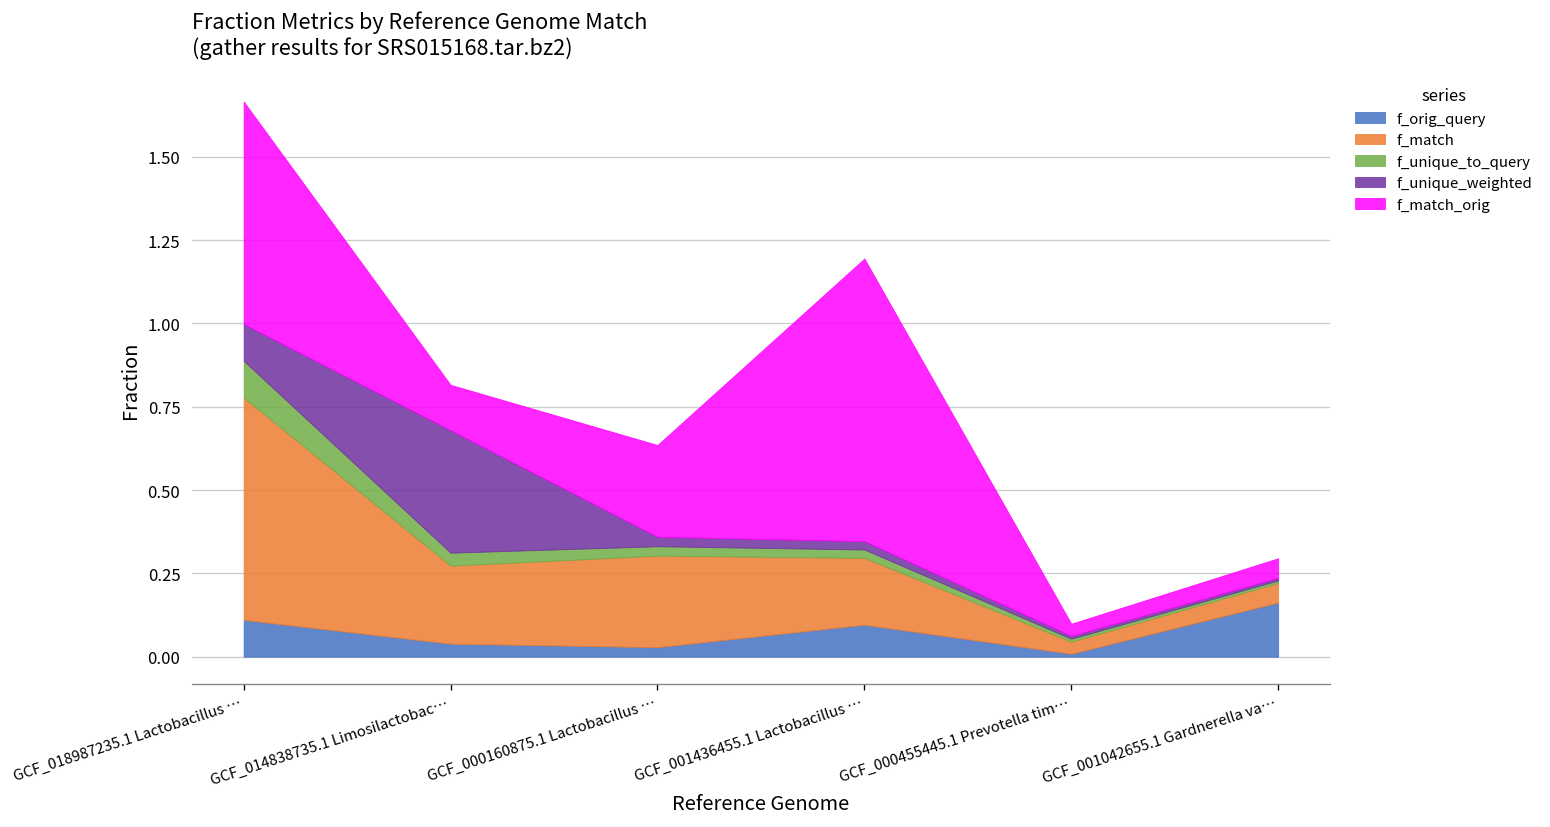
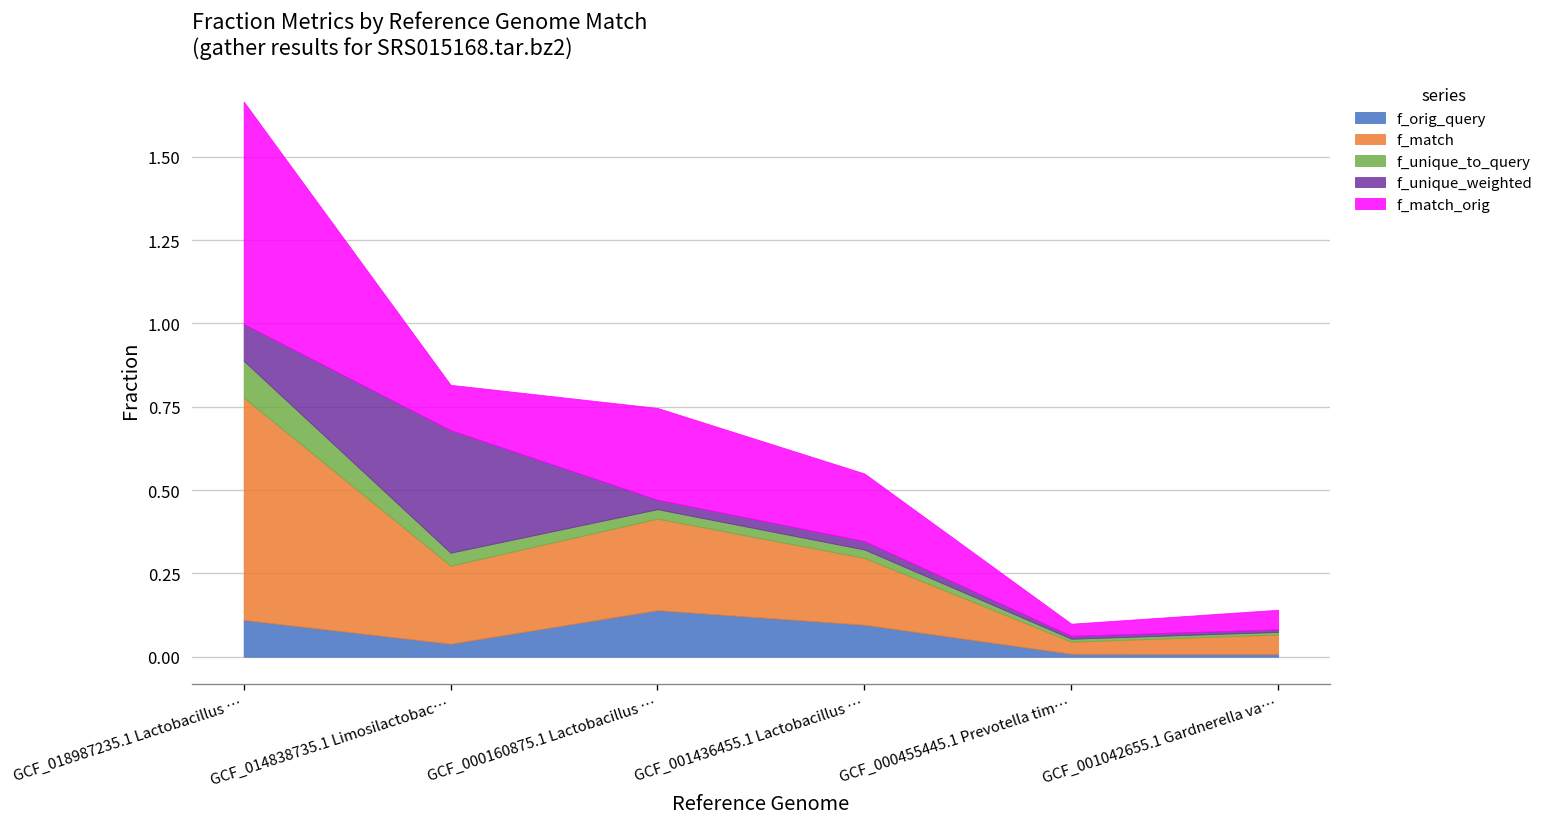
  {
    "f_orig_query": {
      "GCF_018987235.1 Lactobacillus …": 0.11,
      "GCF_014838735.1 Limosilactobac…": 0.04,
-     "GCF_000160875.1 Lactobacillus …": 0.03,
+     "GCF_000160875.1 Lactobacillus …": 0.14,
      "GCF_001436455.1 Lactobacillus …": 0.10,
-     "GCF_001042655.1 Gardnerella va…": 0.16
+     "GCF_001042655.1 Gardnerella va…": 0.01
    },
    "f_match": {
      "GCF_018987235.1 Lactobacillus …": 0.67,
      "GCF_014838735.1 Limosilactobac…": 0.23,
      "GCF_000160875.1 Lactobacillus …": 0.27,
      "GCF_001436455.1 Lactobacillus …": 0.20
    },
    "f_unique_to_query": {
      "GCF_018987235.1 Lactobacillus …": 0.11,
      "GCF_014838735.1 Limosilactobac…": 0.04,
      "GCF_000160875.1 Lactobacillus …": 0.03,
      "GCF_001436455.1 Lactobacillus …": 0.03
    },
    "f_unique_weighted": {
      "GCF_018987235.1 Lactobacillus …": 0.11,
      "GCF_014838735.1 Limosilactobac…": 0.37,
      "GCF_000160875.1 Lactobacillus …": 0.03,
      "GCF_001436455.1 Lactobacillus …": 0.03
    },
    "f_match_orig": {
      "GCF_018987235.1 Lactobacillus …": 0.67,
      "GCF_014838735.1 Limosilactobac…": 0.14,
      "GCF_000160875.1 Lactobacillus …": 0.28,
-     "GCF_001436455.1 Lactobacillus …": 0.85,
+     "GCF_001436455.1 Lactobacillus …": 0.20,
      "GCF_000455445.1 Prevotella tim…": 0.04,
      "GCF_001042655.1 Gardnerella va…": 0.06
    }
  }
